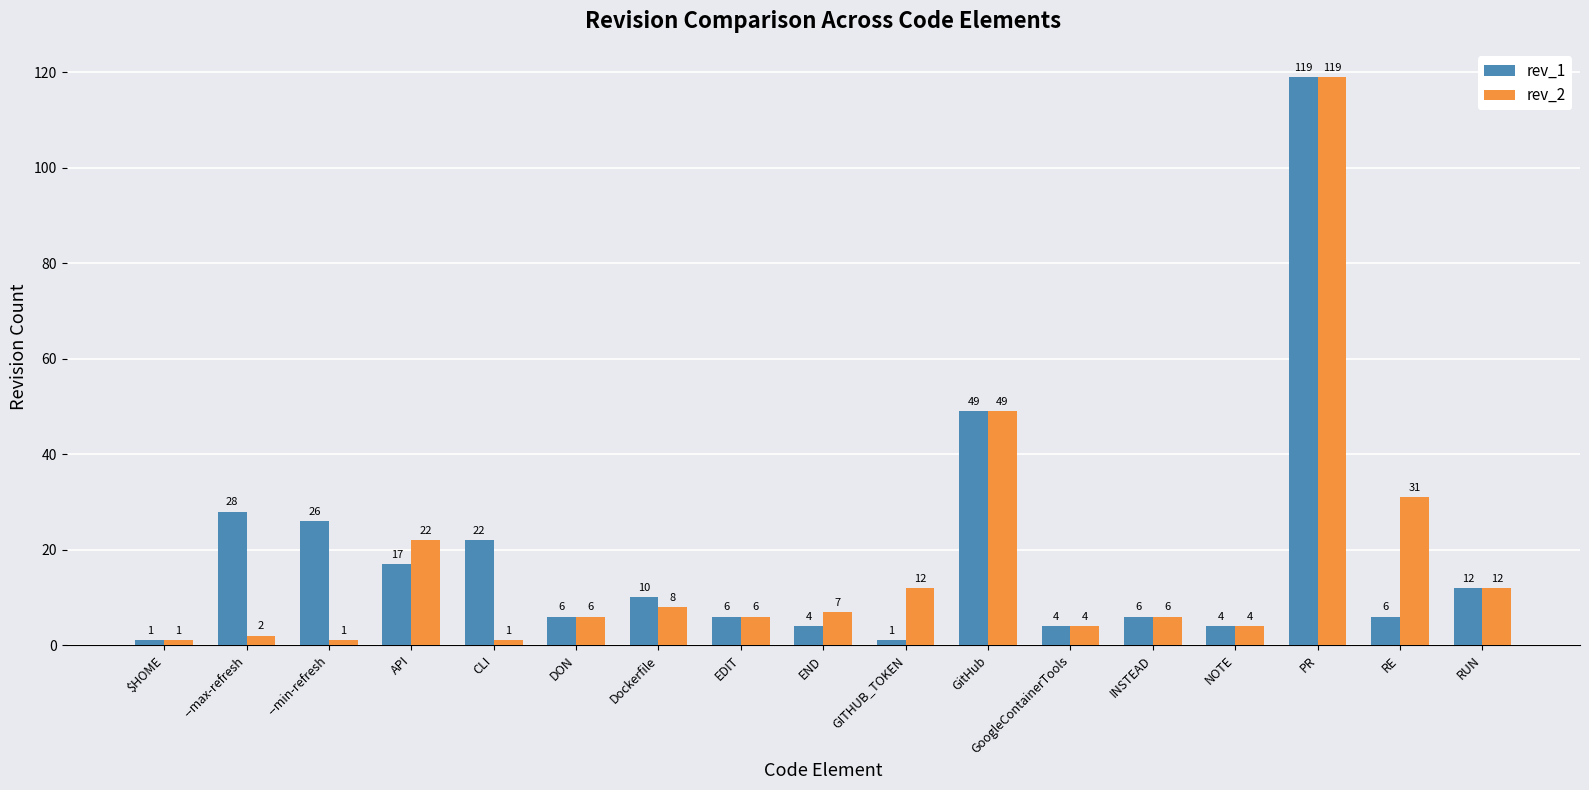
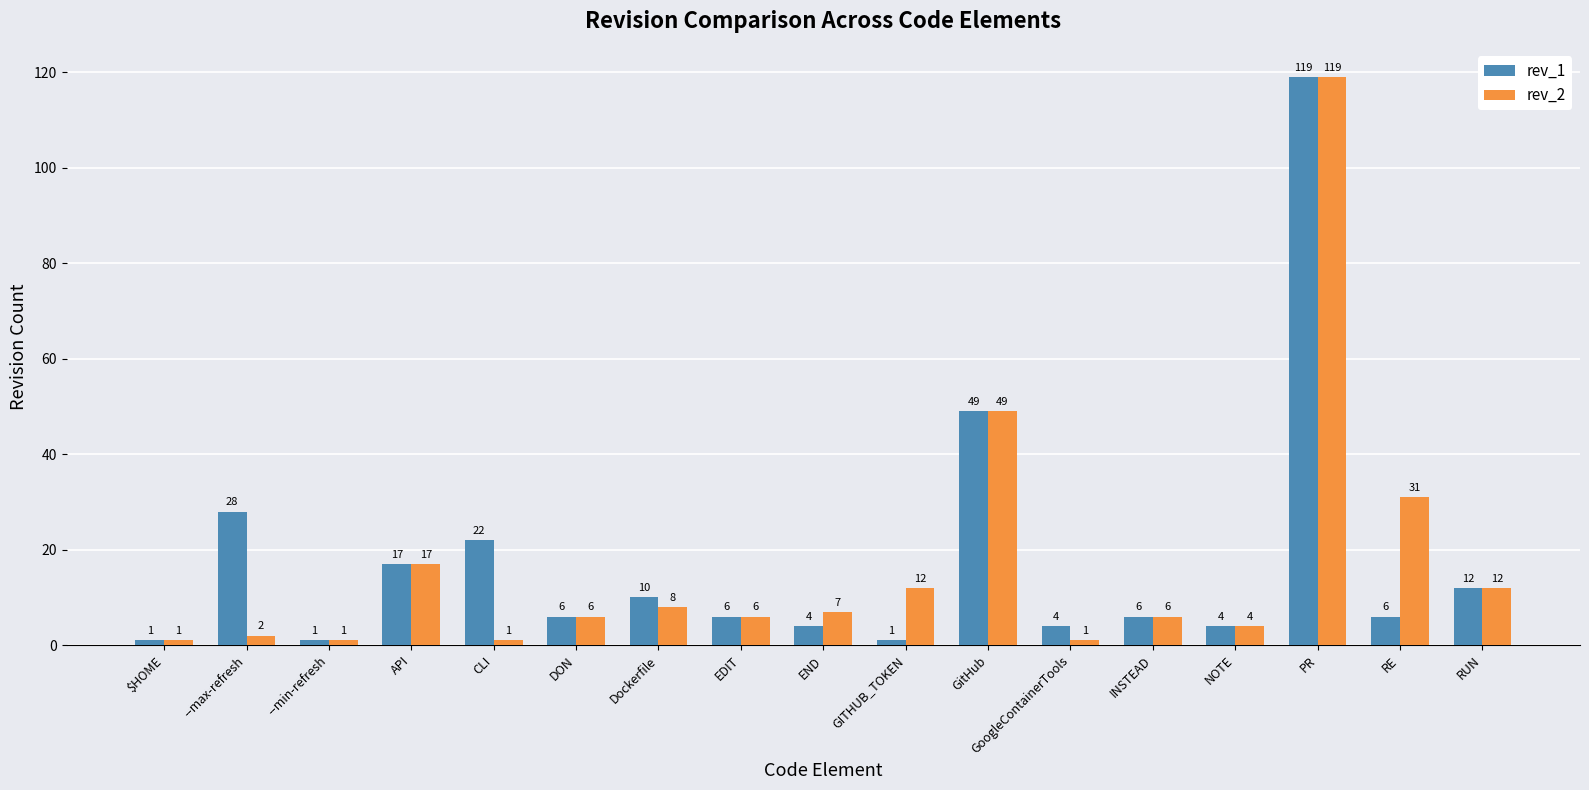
  {
    "rev_1": {
      "$HOME": 1,
      "--max-refresh": 28,
-     "--min-refresh": 26,
+     "--min-refresh": 1,
      "API": 17,
      "CLI": 22,
      "DON": 6,
      "Dockerfile": 10,
      "EDIT": 6,
      "END": 4,
      "GITHUB_TOKEN": 1,
      "GitHub": 49,
      "GoogleContainerTools": 4,
      "INSTEAD": 6,
      "NOTE": 4,
      "PR": 119,
      "RE": 6,
      "RUN": 12
    },
    "rev_2": {
      "$HOME": 1,
      "--max-refresh": 2,
      "--min-refresh": 1,
-     "API": 22,
+     "API": 17,
      "CLI": 1,
      "DON": 6,
      "Dockerfile": 8,
      "EDIT": 6,
      "END": 7,
      "GITHUB_TOKEN": 12,
      "GitHub": 49,
-     "GoogleContainerTools": 4,
+     "GoogleContainerTools": 1,
      "INSTEAD": 6,
      "NOTE": 4,
      "PR": 119,
      "RE": 31,
      "RUN": 12
    }
  }
